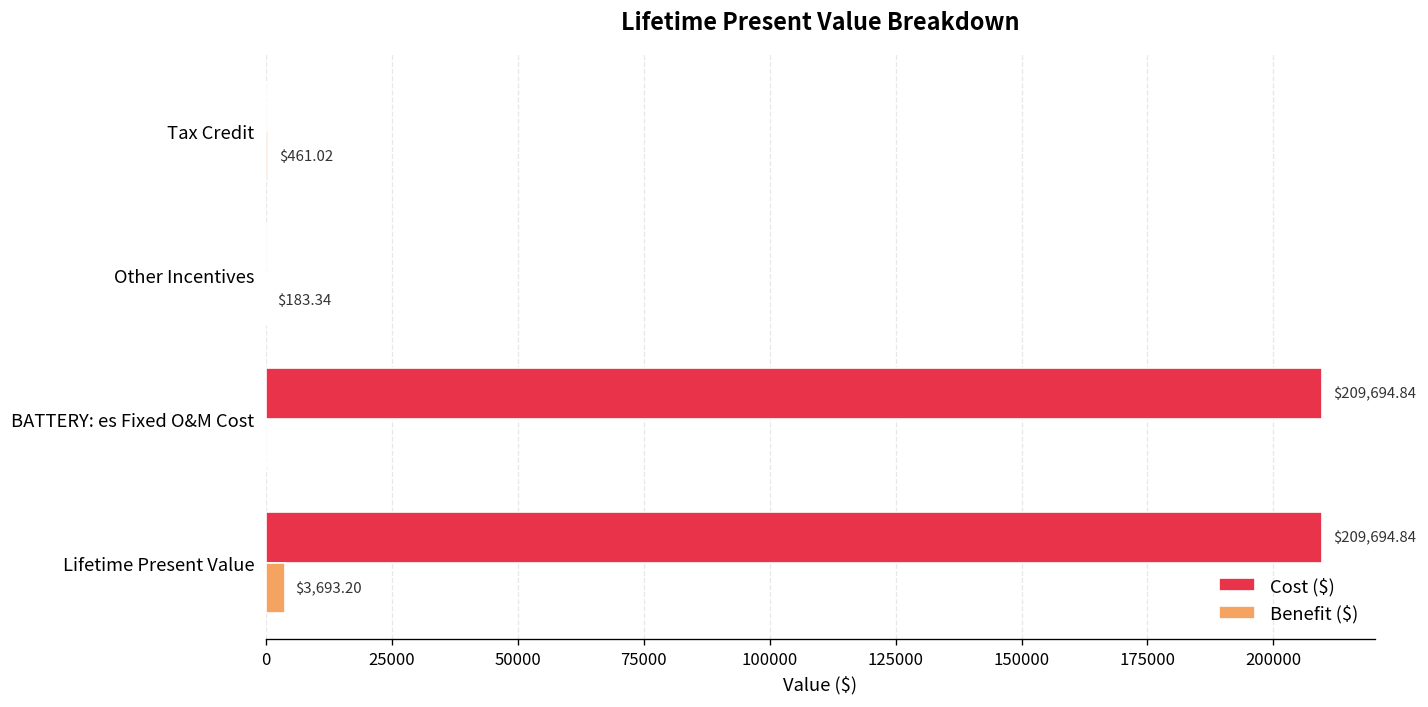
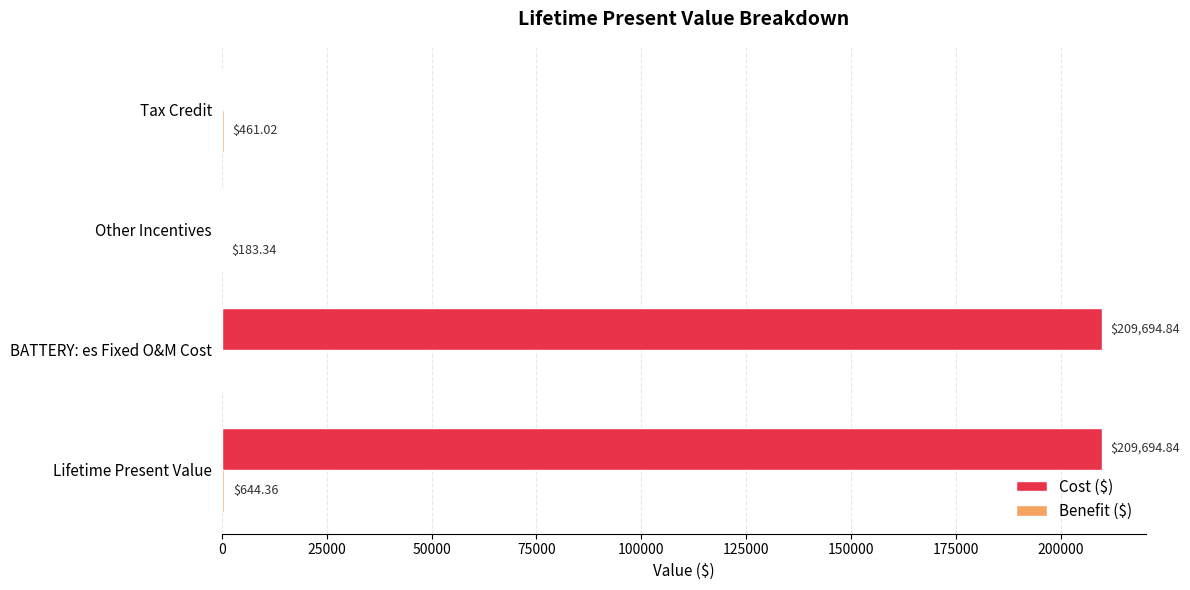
  {
    "Cost ($)": {
      "BATTERY: es Fixed O&M Cost": "$209,694.84",
      "Lifetime Present Value": "$209,694.84"
    },
    "Benefit ($)": {
      "Tax Credit": "$461.02",
      "Other Incentives": "$183.34",
-     "Lifetime Present Value": "$3,693.20"
+     "Lifetime Present Value": "$644.36"
    }
  }
